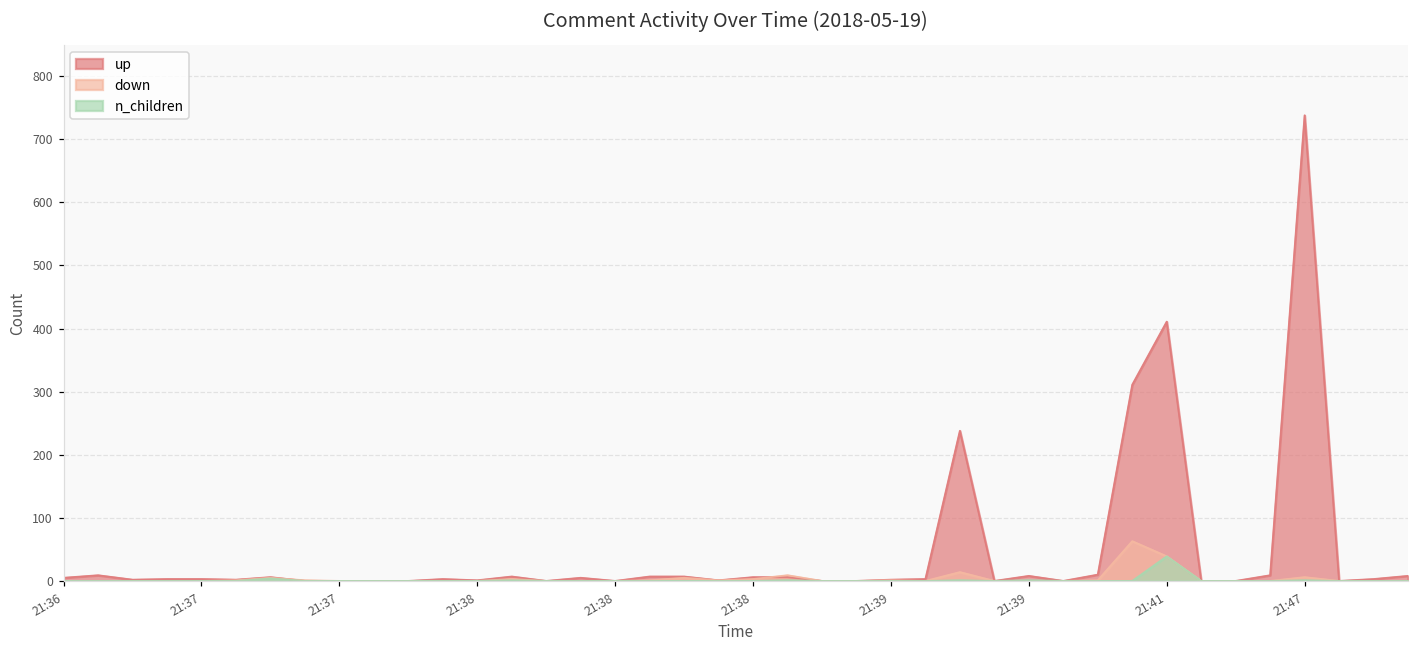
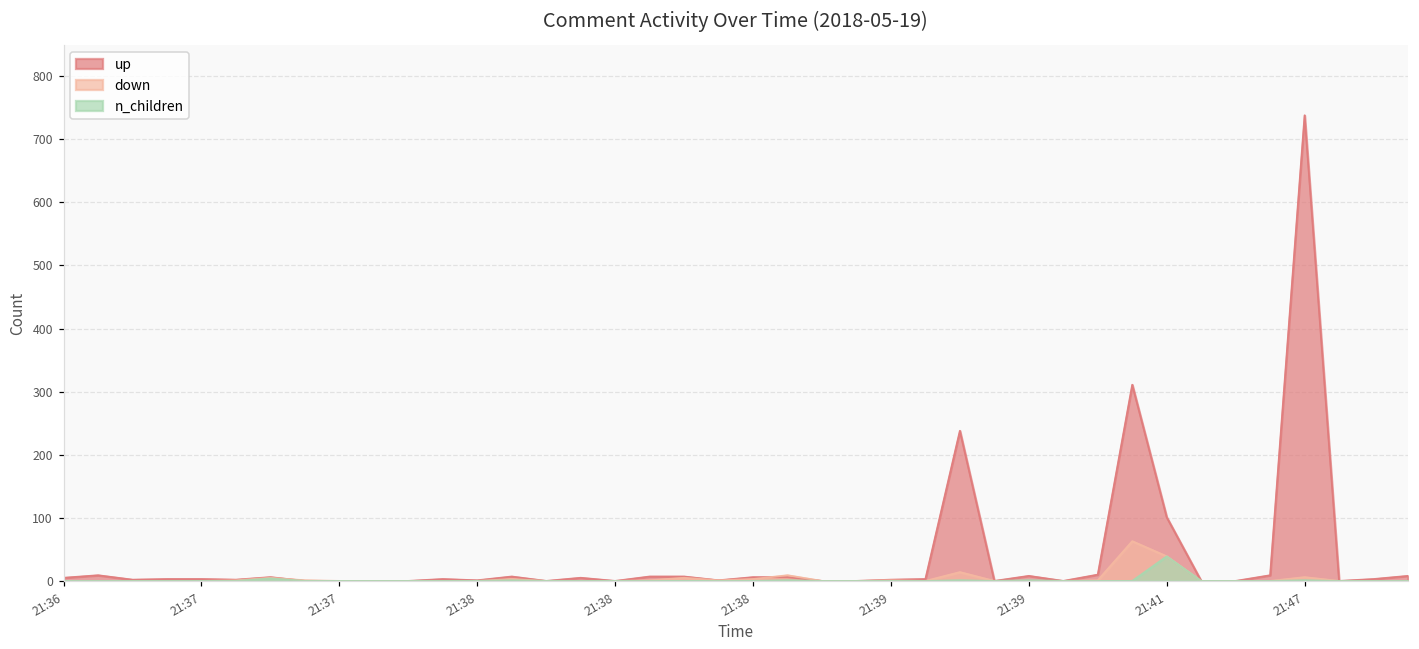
  {
    "up": {
-     "21:41": 410,
+     "21:41": 100,
      "21:47": 740
    },
    "down": {
      "21:47": 10
    },
    "n_children": {
      "21:47": 0
    }
  }
